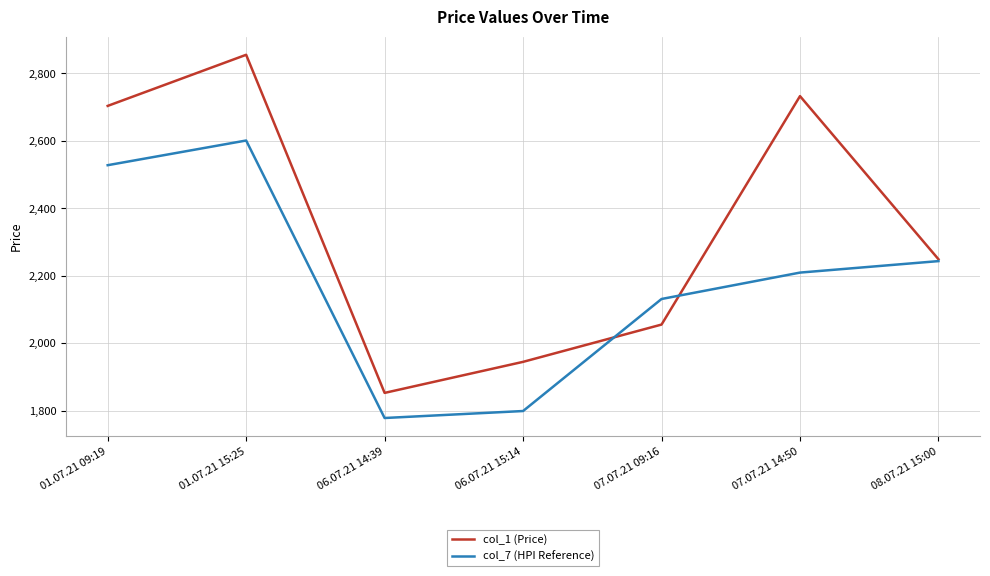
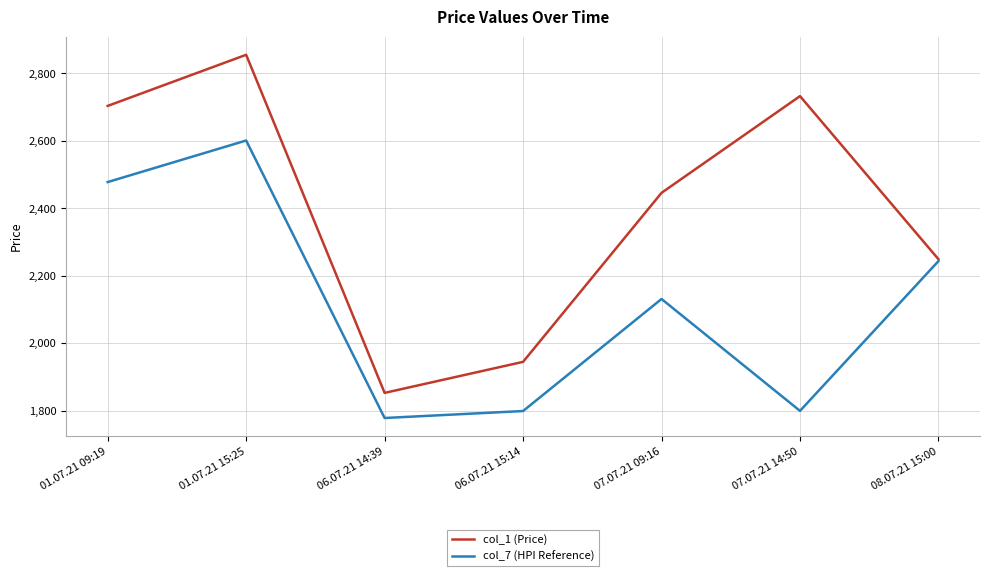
  {
    "col_1 (Price)": {
      "01.07.21 09:19": "2,700",
      "01.07.21 15:25": "2,860",
      "06.07.21 14:39": "1,850",
      "06.07.21 15:14": "1,940",
-     "07.07.21 09:16": "2,060",
+     "07.07.21 09:16": "2,450",
      "07.07.21 14:50": "2,730"
    },
    "col_7 (HPI Reference)": {
-     "01.07.21 09:19": "2,530",
+     "01.07.21 09:19": "2,480",
      "01.07.21 15:25": "2,600",
      "06.07.21 14:39": "1,780",
      "06.07.21 15:14": "1,800",
      "07.07.21 09:16": "2,130",
-     "07.07.21 14:50": "2,210"
+     "07.07.21 14:50": "1,800"
    }
  }
